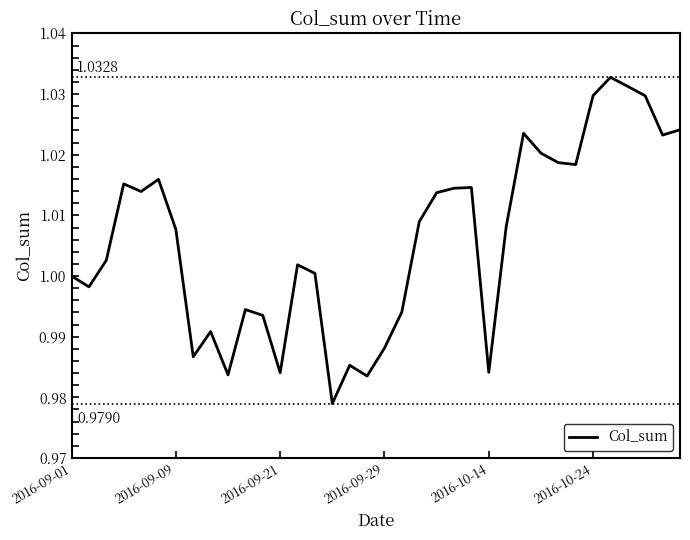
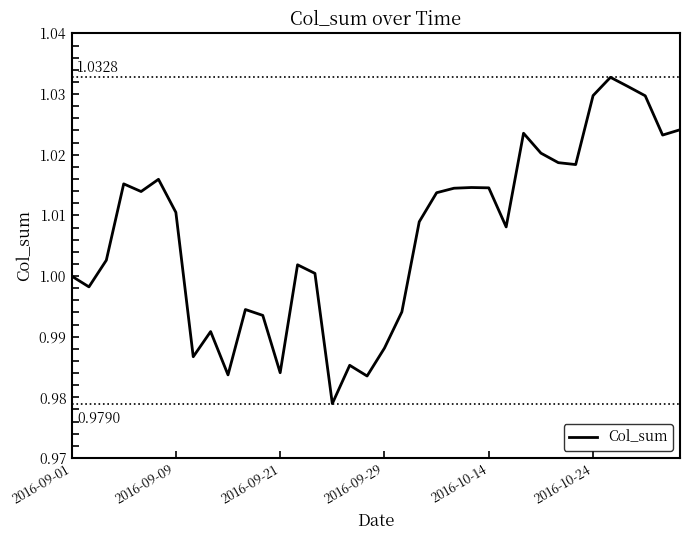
  {
    "2016-09-01": 1.000,
-   "2016-09-09": 1.008,
+   "2016-09-09": 1.010,
    "2016-09-21": 0.984,
    "2016-09-29": 0.988,
-   "2016-10-14": 0.984,
+   "2016-10-14": 1.015,
    "2016-10-24": 1.030
  }
